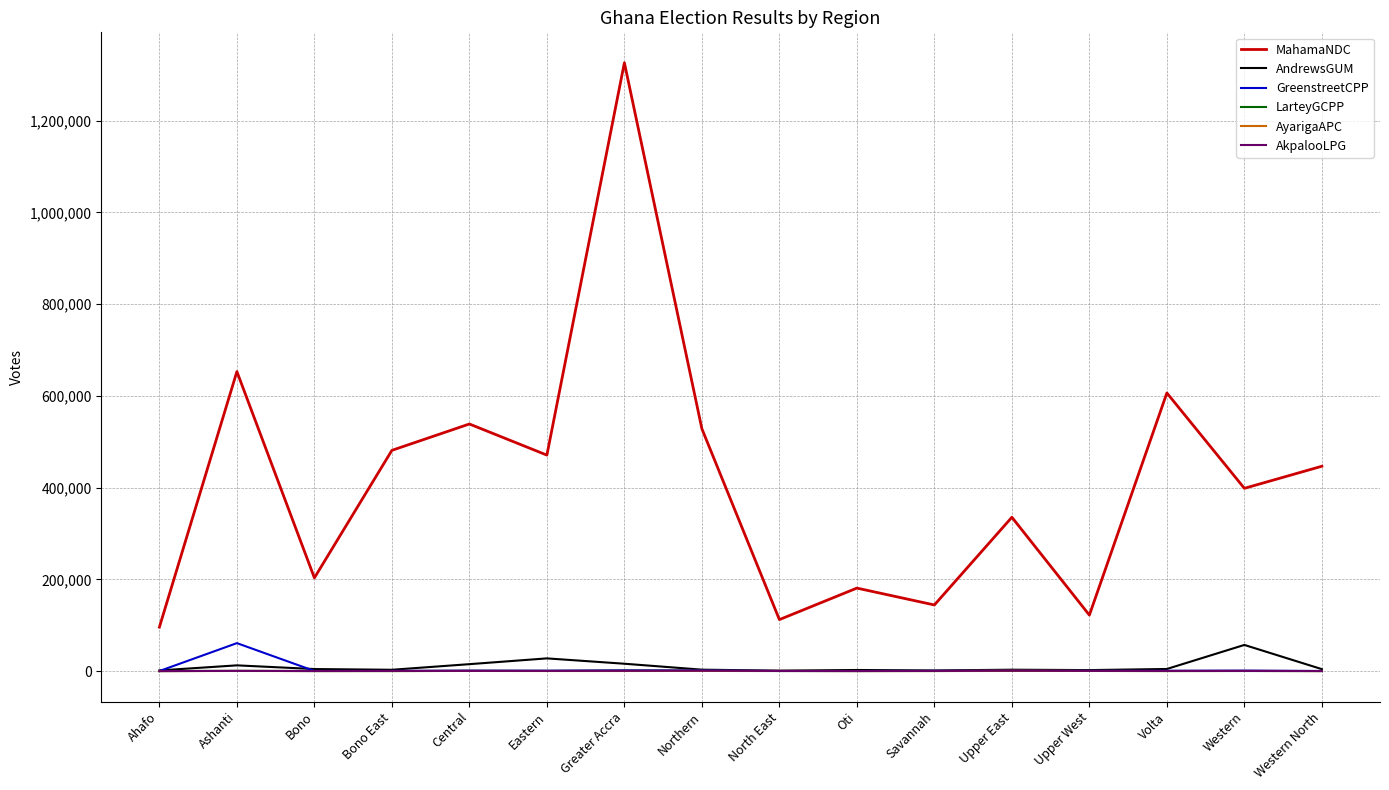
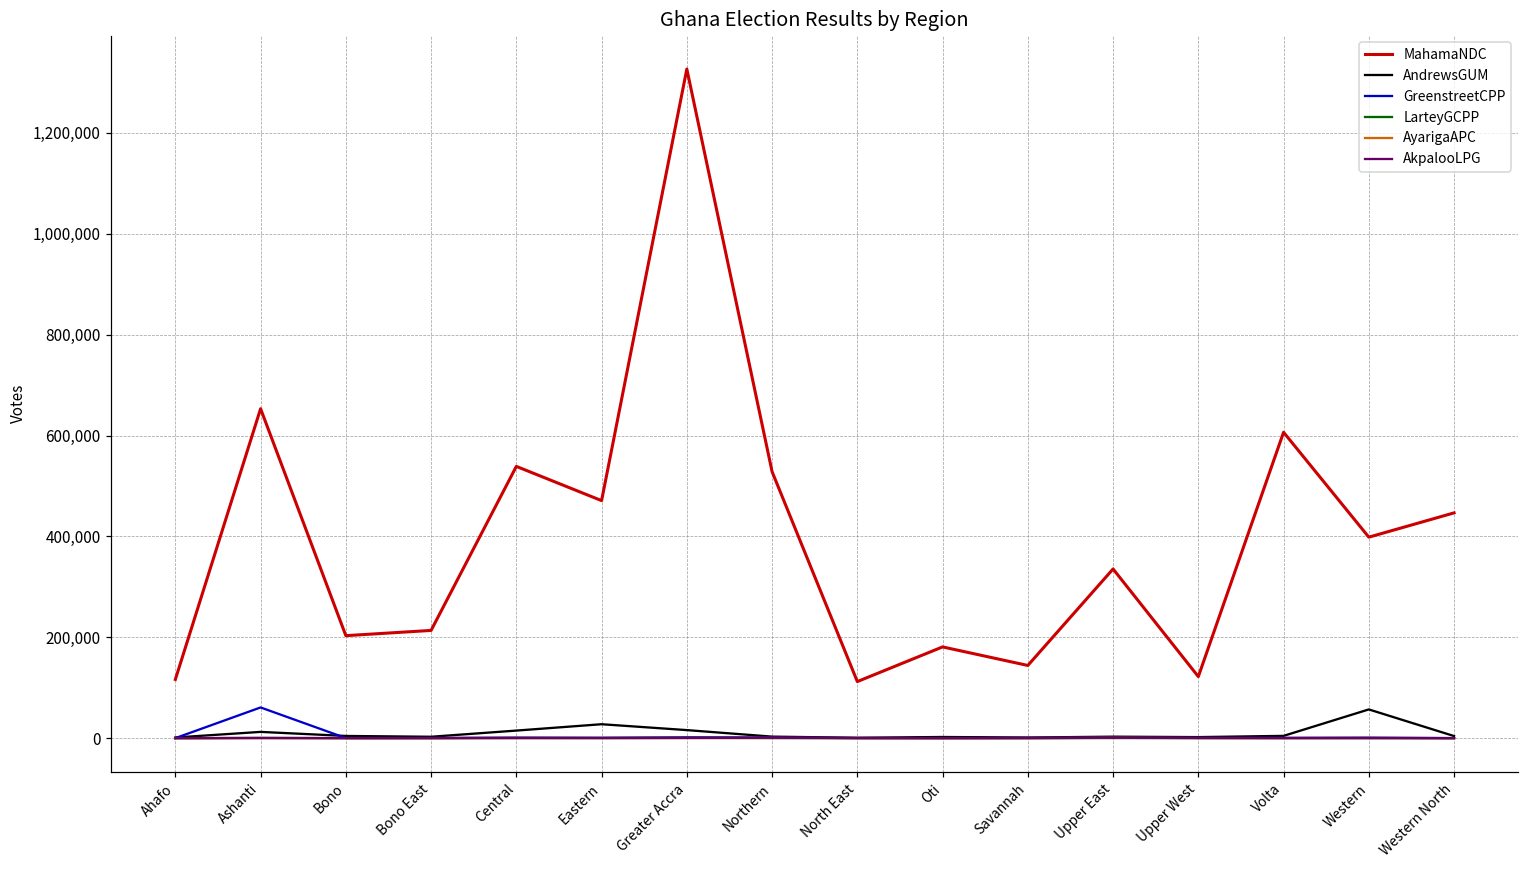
  {
    "MahamaNDC": {
-     "Ahafo": "100,000",
+     "Ahafo": "120,000",
      "Ashanti": "650,000",
      "Bono": "200,000",
-     "Bono East": "480,000",
+     "Bono East": "210,000",
      "Central": "540,000",
      "Eastern": "470,000",
      "Greater Accra": "1,330,000",
      "Northern": "530,000",
      "North East": "110,000",
      "Oti": "180,000",
      "Savannah": "140,000",
      "Upper East": "340,000",
      "Upper West": "120,000",
      "Volta": "610,000",
      "Western": "400,000",
      "Western North": "450,000"
    },
    "AndrewsGUM": {
      "Ashanti": "10,000",
      "Central": "20,000",
      "Eastern": "30,000",
      "Greater Accra": "20,000",
      "Western": "60,000"
    },
    "GreenstreetCPP": {
      "Ashanti": "60,000"
    },
    "AkpalooLPG": {
      "Ashanti": "0"
    }
  }
